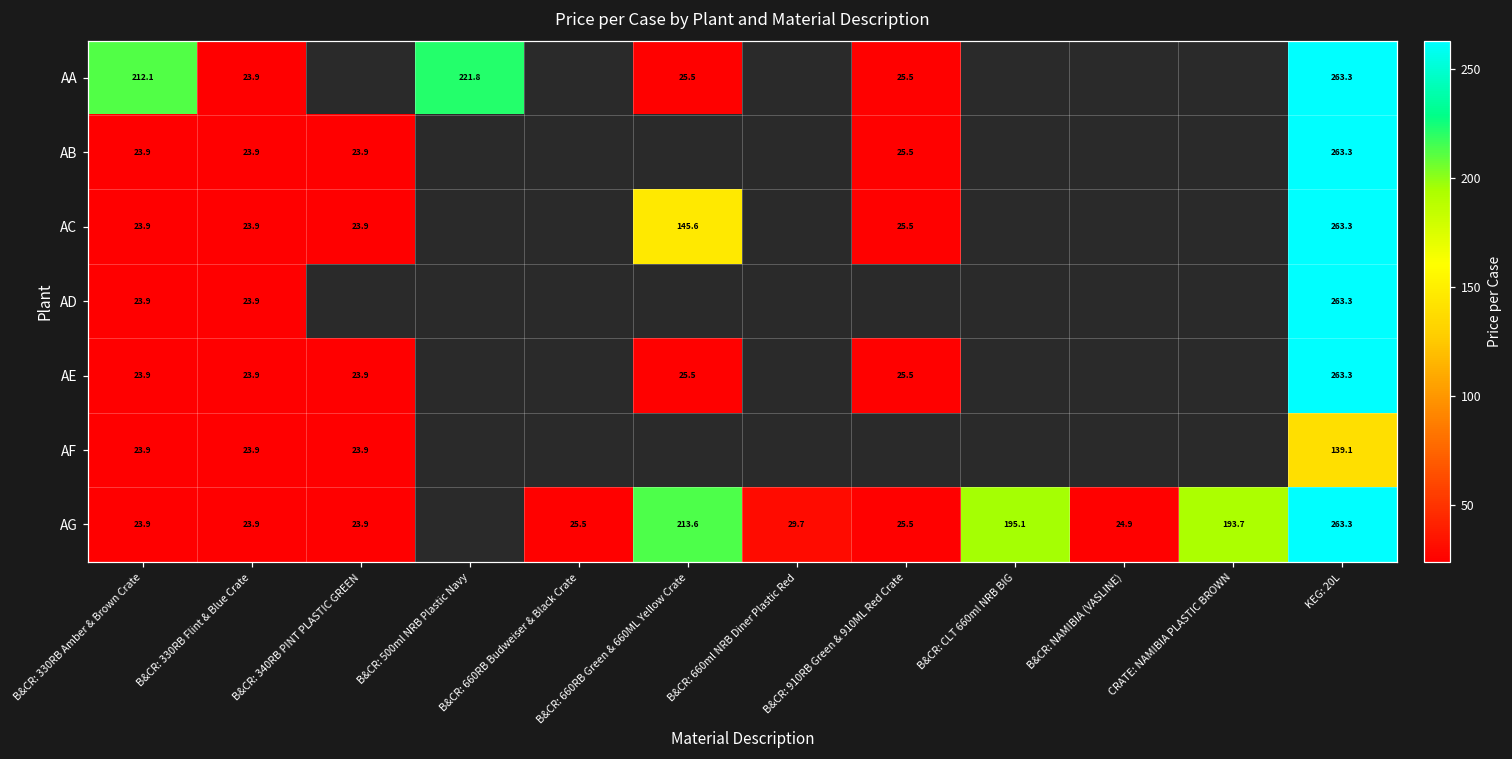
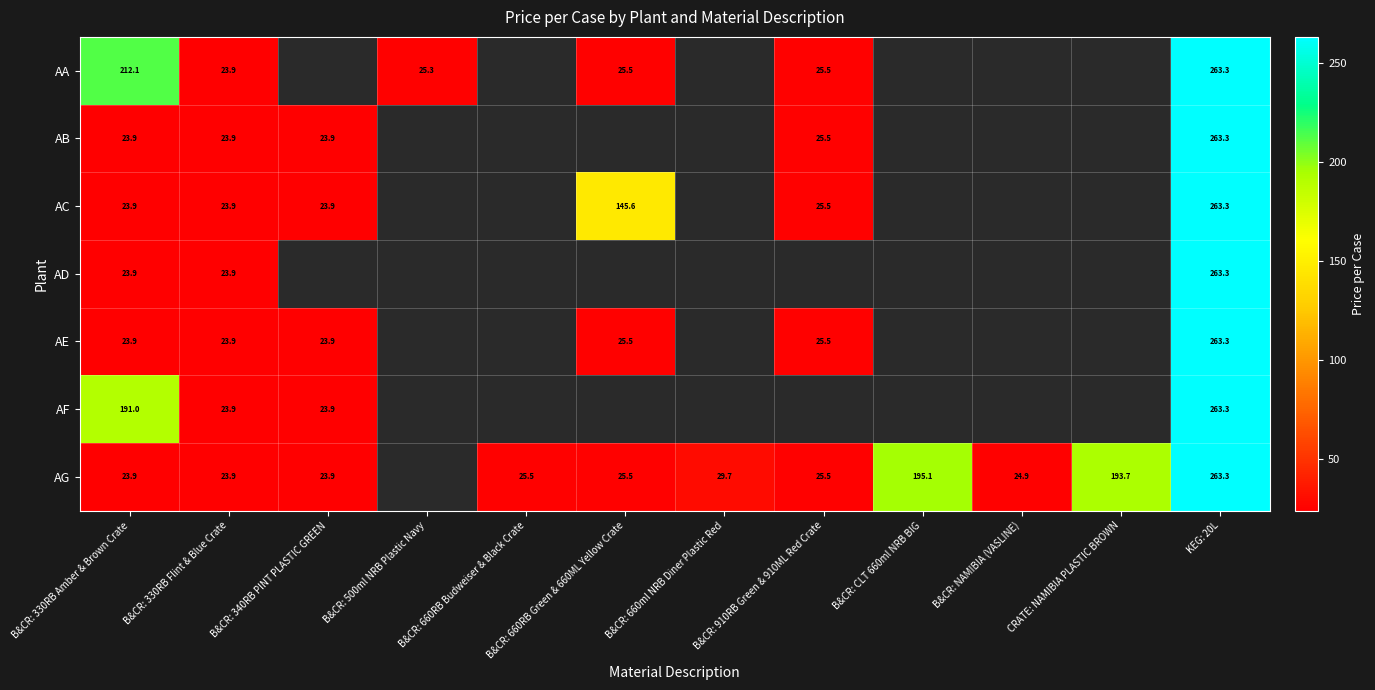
  {
    "AA": {
      "B&CR: 330RB Amber & Brown Crate": 212.1,
      "B&CR: 330RB Flint & Blue Crate": 23.9,
-     "B&CR: 500ml NRB Plastic Navy": 221.8,
+     "B&CR: 500ml NRB Plastic Navy": 25.3,
      "B&CR: 660RB Green & 660ML Yellow Crate": 25.5,
      "B&CR: 910RB Green & 910ML Red Crate": 25.5,
      "KEG: 20L": 263.3
    },
    "AB": {
      "B&CR: 330RB Amber & Brown Crate": 23.9,
      "B&CR: 330RB Flint & Blue Crate": 23.9,
      "B&CR: 340RB PINT PLASTIC GREEN": 23.9,
      "B&CR: 910RB Green & 910ML Red Crate": 25.5,
      "KEG: 20L": 263.3
    },
    "AC": {
      "B&CR: 330RB Amber & Brown Crate": 23.9,
      "B&CR: 330RB Flint & Blue Crate": 23.9,
      "B&CR: 340RB PINT PLASTIC GREEN": 23.9,
      "B&CR: 660RB Green & 660ML Yellow Crate": 145.6,
      "B&CR: 910RB Green & 910ML Red Crate": 25.5,
      "KEG: 20L": 263.3
    },
    "AD": {
      "B&CR: 330RB Amber & Brown Crate": 23.9,
      "B&CR: 330RB Flint & Blue Crate": 23.9,
      "KEG: 20L": 263.3
    },
    "AE": {
      "B&CR: 330RB Amber & Brown Crate": 23.9,
      "B&CR: 330RB Flint & Blue Crate": 23.9,
      "B&CR: 340RB PINT PLASTIC GREEN": 23.9,
      "B&CR: 660RB Green & 660ML Yellow Crate": 25.5,
      "B&CR: 910RB Green & 910ML Red Crate": 25.5,
      "KEG: 20L": 263.3
    },
    "AF": {
-     "B&CR: 330RB Amber & Brown Crate": 23.9,
+     "B&CR: 330RB Amber & Brown Crate": 191.0,
      "B&CR: 330RB Flint & Blue Crate": 23.9,
      "B&CR: 340RB PINT PLASTIC GREEN": 23.9,
-     "KEG: 20L": 139.1
+     "KEG: 20L": 263.3
    },
    "AG": {
      "B&CR: 330RB Amber & Brown Crate": 23.9,
      "B&CR: 330RB Flint & Blue Crate": 23.9,
      "B&CR: 340RB PINT PLASTIC GREEN": 23.9,
      "B&CR: 660RB Budweiser & Black Crate": 25.5,
-     "B&CR: 660RB Green & 660ML Yellow Crate": 213.6,
+     "B&CR: 660RB Green & 660ML Yellow Crate": 25.5,
      "B&CR: 660ml NRB Diner Plastic Red": 29.7,
      "B&CR: 910RB Green & 910ML Red Crate": 25.5,
      "B&CR: CLT 660ml NRB BIG": 195.1,
      "B&CR: NAMIBIA (VASLINE)": 24.9,
      "CRATE: NAMIBIA PLASTIC BROWN": 193.7,
      "KEG: 20L": 263.3
    }
  }
